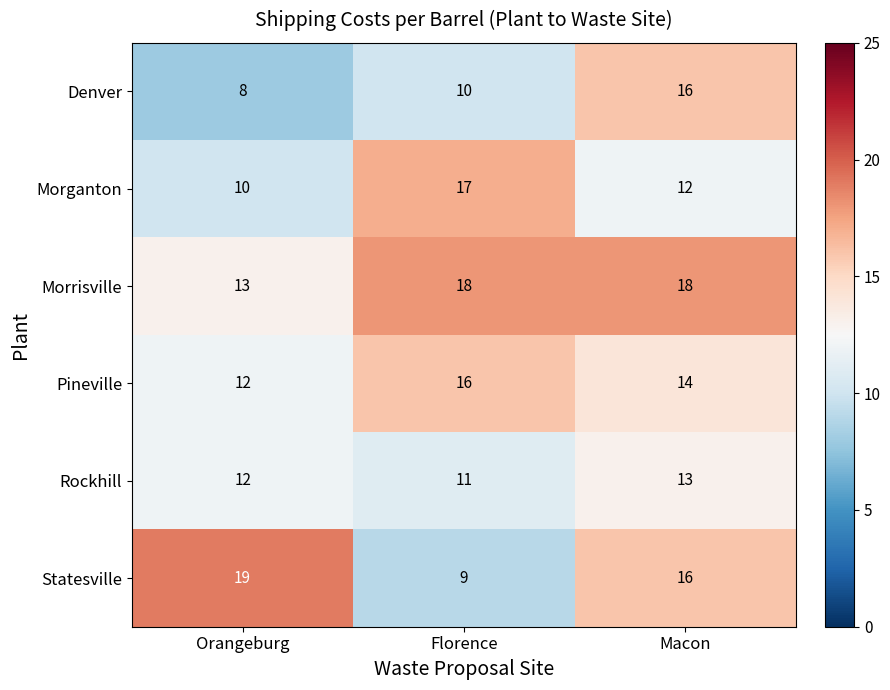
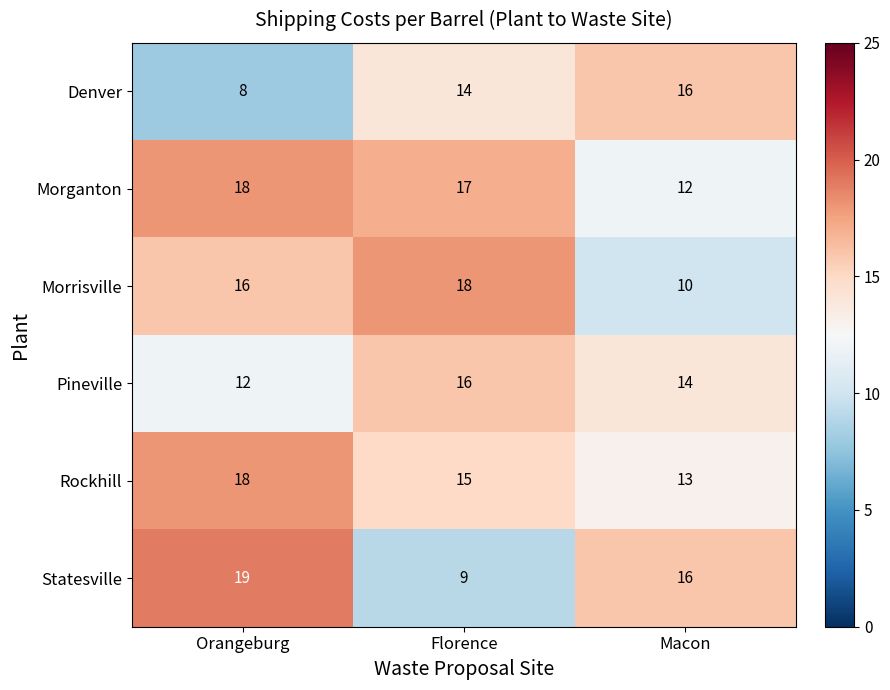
  {
    "Denver": {
      "Orangeburg": 8,
-     "Florence": 10,
+     "Florence": 14,
      "Macon": 16
    },
    "Morganton": {
-     "Orangeburg": 10,
+     "Orangeburg": 18,
      "Florence": 17,
      "Macon": 12
    },
    "Morrisville": {
-     "Orangeburg": 13,
+     "Orangeburg": 16,
      "Florence": 18,
-     "Macon": 18
+     "Macon": 10
    },
    "Pineville": {
      "Orangeburg": 12,
      "Florence": 16,
      "Macon": 14
    },
    "Rockhill": {
-     "Orangeburg": 12,
-     "Florence": 11,
+     "Orangeburg": 18,
+     "Florence": 15,
      "Macon": 13
    },
    "Statesville": {
      "Orangeburg": 19,
      "Florence": 9,
      "Macon": 16
    }
  }
